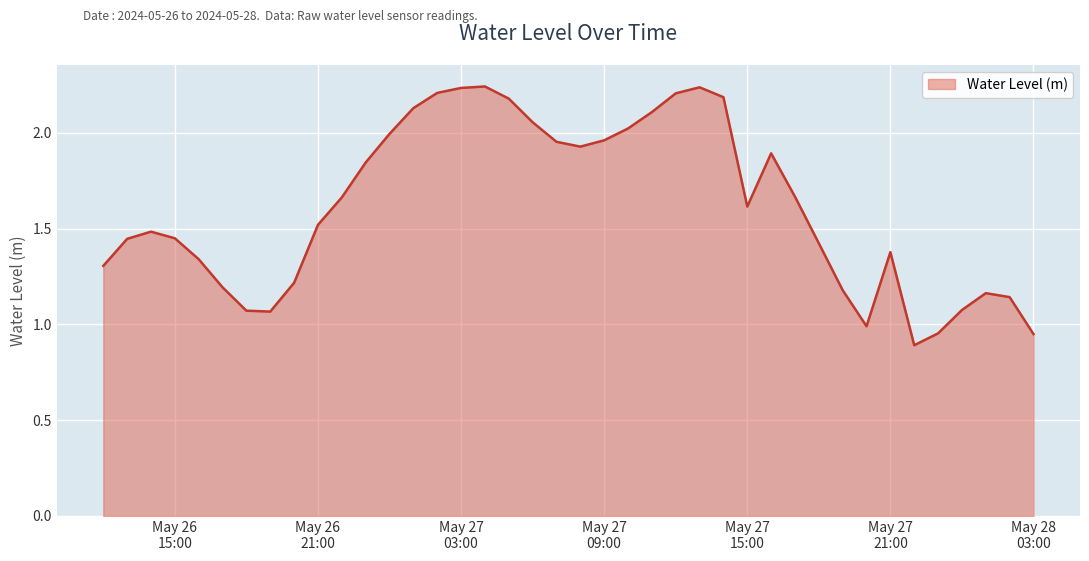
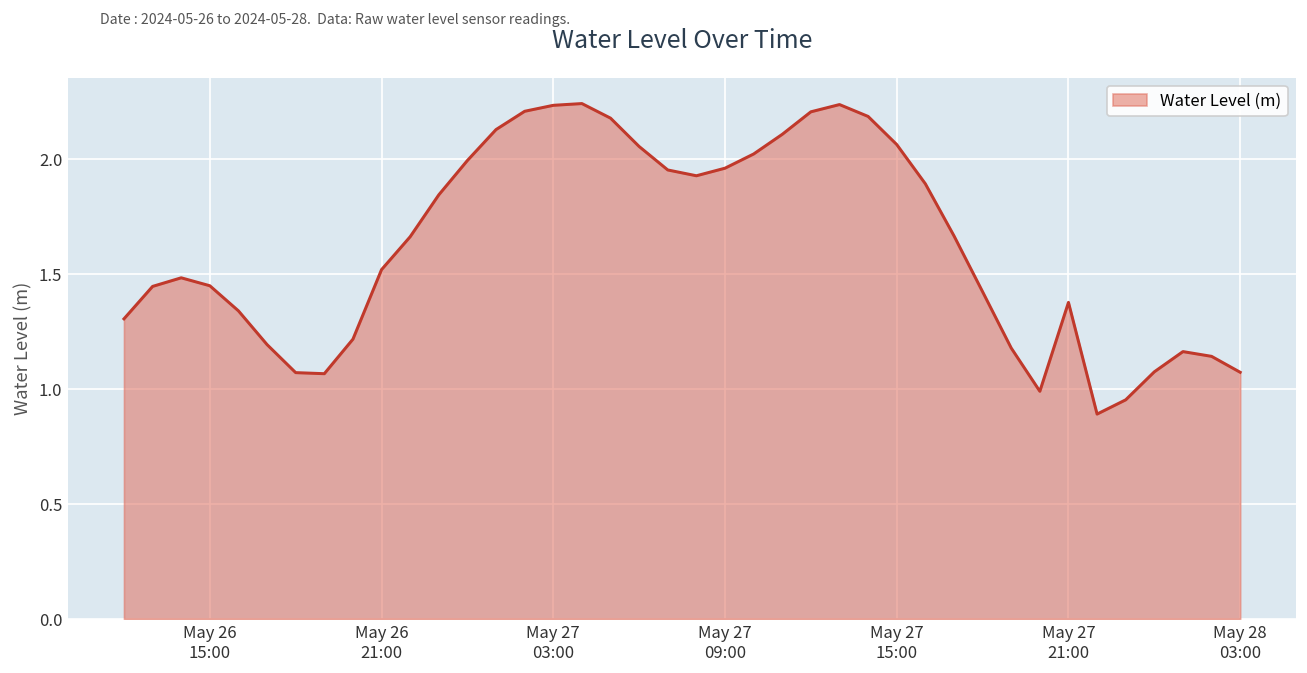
  {
    "May 26 15:00": 1.45,
    "May 26 21:00": 1.52,
    "May 27 03:00": 2.23,
    "May 27 09:00": 1.96,
-   "May 27 15:00": 1.62,
+   "May 27 15:00": 2.06,
    "May 27 21:00": 1.38,
-   "May 28 03:00": 0.95
+   "May 28 03:00": 1.07
  }
